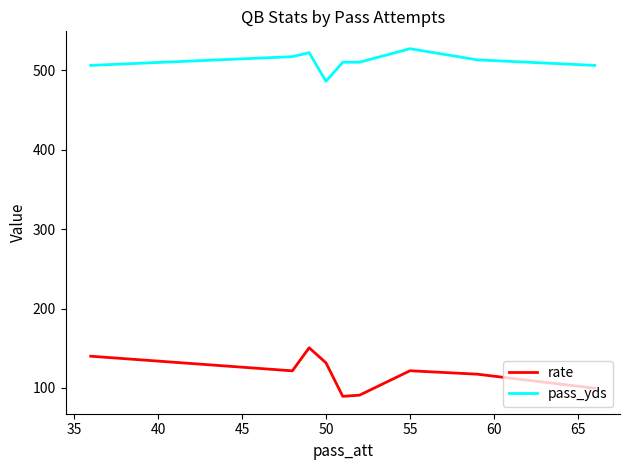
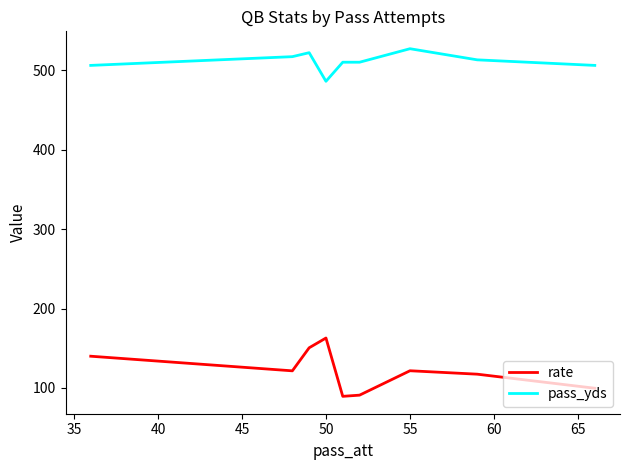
  {
    "rate": {
-     "50": 130,
+     "50": 160,
      "55": 120
    },
    "pass_yds": {
      "50": 490,
      "55": 530
    }
  }
